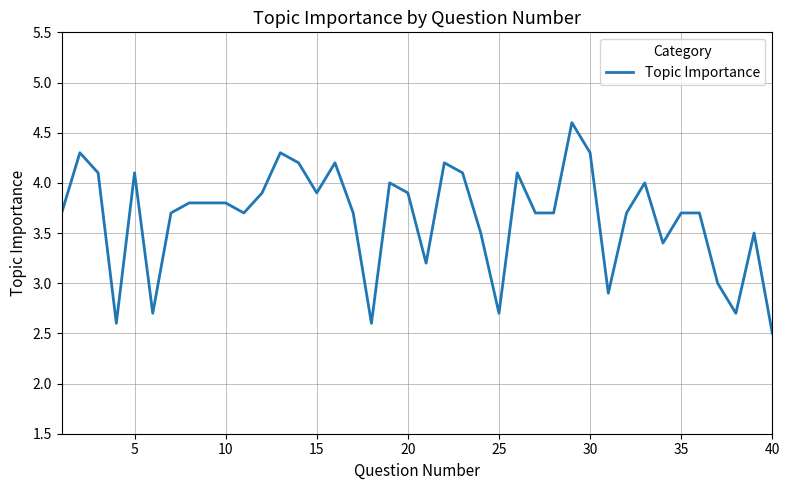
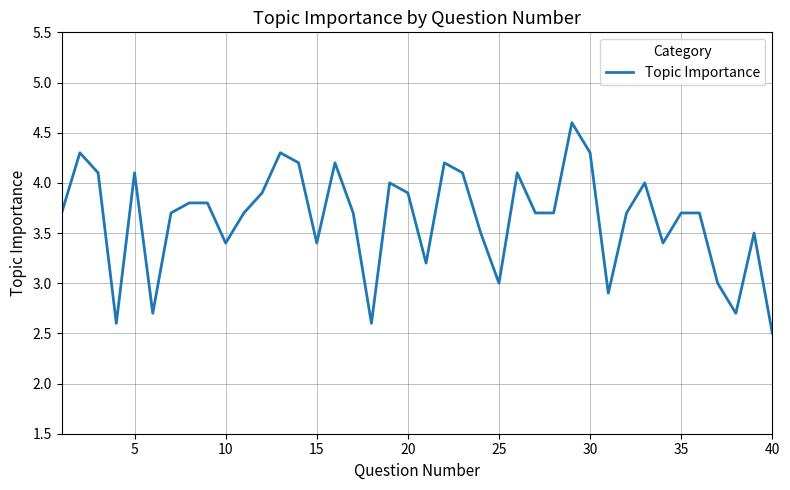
  {
    "5": 4.1,
-   "10": 3.8,
-   "15": 3.9,
+   "10": 3.4,
+   "15": 3.4,
    "20": 3.9,
-   "25": 2.7,
+   "25": 3.0,
    "30": 4.3,
    "35": 3.7,
    "40": 2.5
  }
